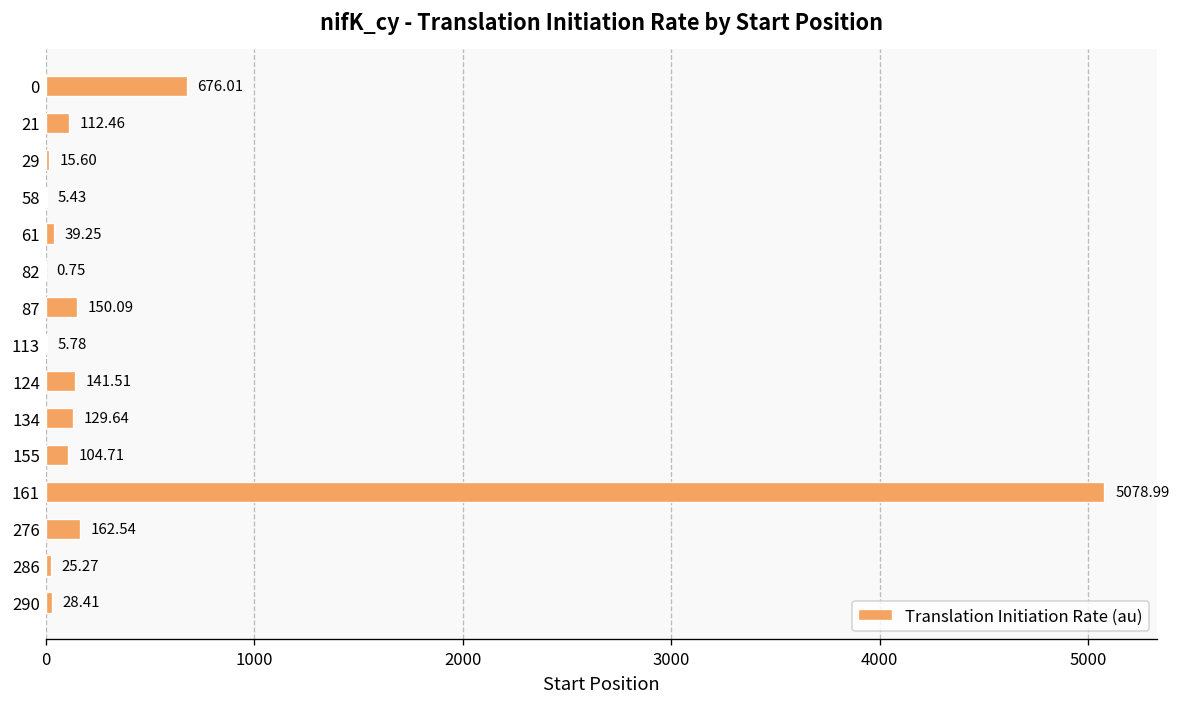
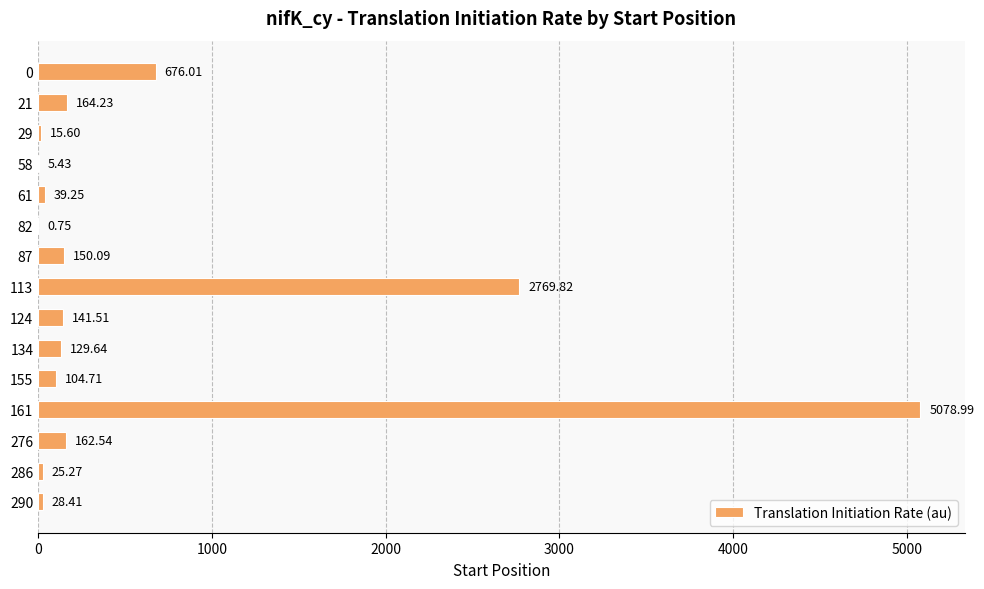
  {
    "0": 676.01,
-   "21": 112.46,
+   "21": 164.23,
    "29": 15.60,
    "58": 5.43,
    "61": 39.25,
    "82": 0.75,
    "87": 150.09,
-   "113": 5.78,
+   "113": 2769.82,
    "124": 141.51,
    "134": 129.64,
    "155": 104.71,
    "161": 5078.99,
    "276": 162.54,
    "286": 25.27,
    "290": 28.41
  }
